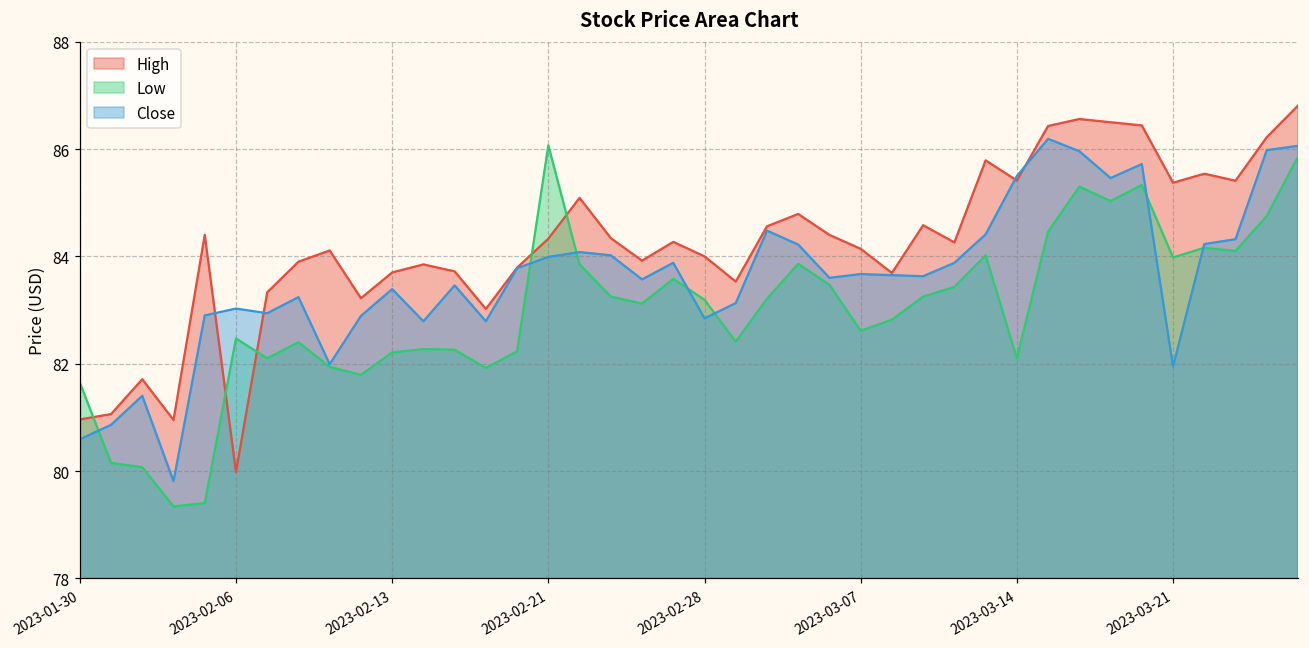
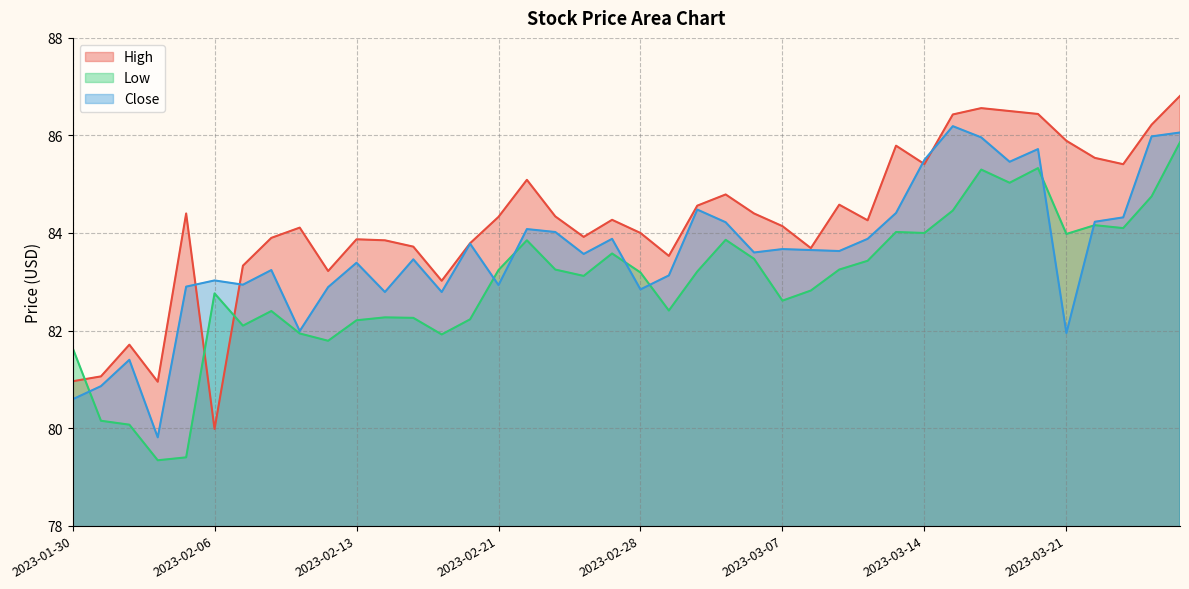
  {
    "High": {
      "2023-01-30": 81.0,
      "2023-02-06": 80.0,
-     "2023-02-13": 83.7,
+     "2023-02-13": 83.9,
      "2023-02-21": 84.3,
      "2023-02-28": 84.0,
      "2023-03-07": 84.1,
      "2023-03-14": 85.4,
-     "2023-03-21": 85.4
+     "2023-03-21": 85.9
    },
    "Low": {
      "2023-01-30": 81.6,
-     "2023-02-06": 82.5,
+     "2023-02-06": 82.8,
      "2023-02-13": 82.2,
-     "2023-02-21": 86.1,
+     "2023-02-21": 83.2,
      "2023-02-28": 83.2,
      "2023-03-07": 82.6,
-     "2023-03-14": 82.1,
+     "2023-03-14": 84.0,
      "2023-03-21": 84.0
    },
    "Close": {
      "2023-01-30": 80.6,
      "2023-02-06": 83.0,
      "2023-02-13": 83.4,
-     "2023-02-21": 84.0,
+     "2023-02-21": 82.9,
      "2023-02-28": 82.8,
      "2023-03-07": 83.7,
      "2023-03-14": 85.5,
      "2023-03-21": 81.9
    }
  }
